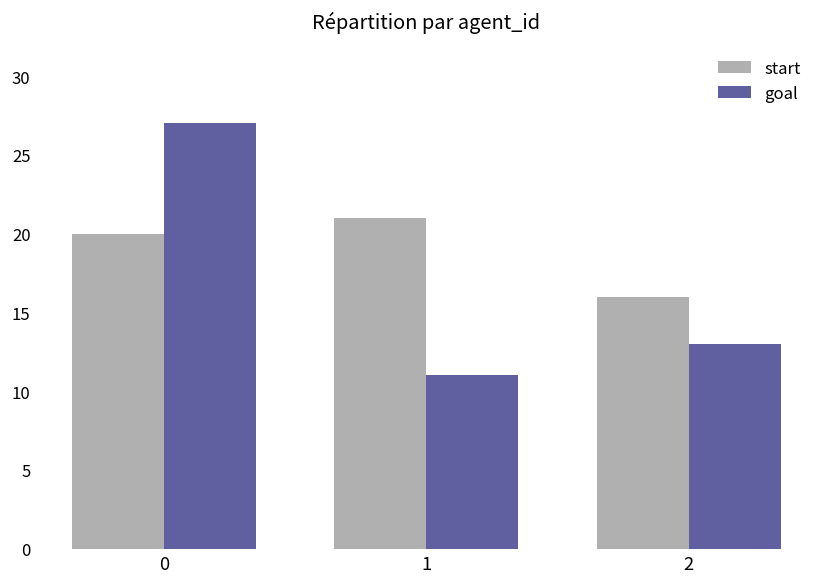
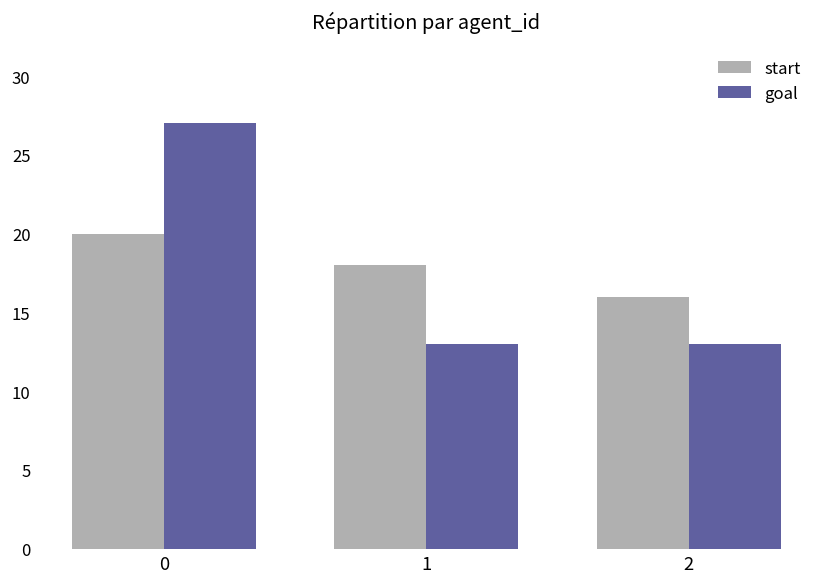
  {
    "start": {
      "0": 20,
-     "1": 21,
+     "1": 18,
      "2": 16
    },
    "goal": {
      "0": 27,
-     "1": 11,
+     "1": 13,
      "2": 13
    }
  }
